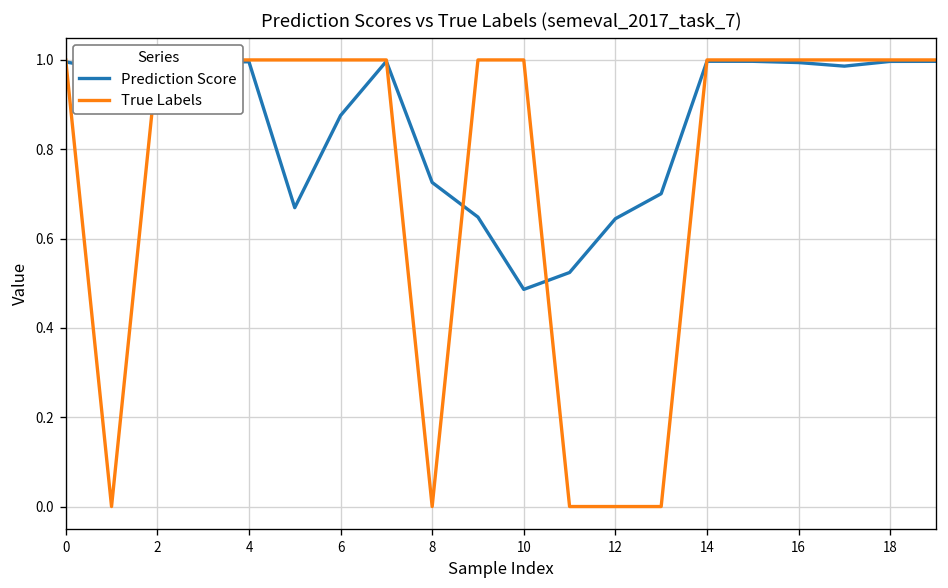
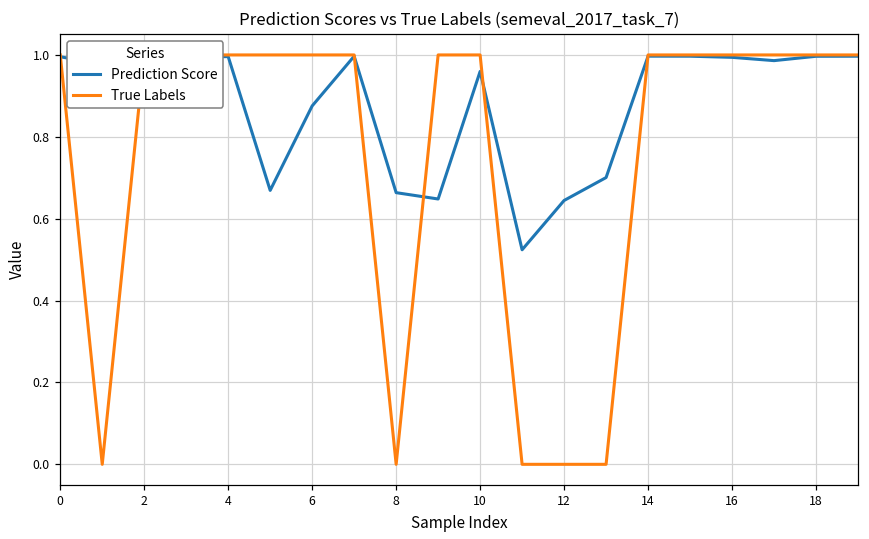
  {
    "Prediction Score": {
      "6": 0.88,
-     "8": 0.73,
-     "10": 0.49,
+     "8": 0.66,
+     "10": 0.96,
      "12": 0.64
    },
    "True Labels": {
      "6": 1.00,
      "8": 0.00,
      "10": 1.00,
      "12": 0.00
    }
  }
